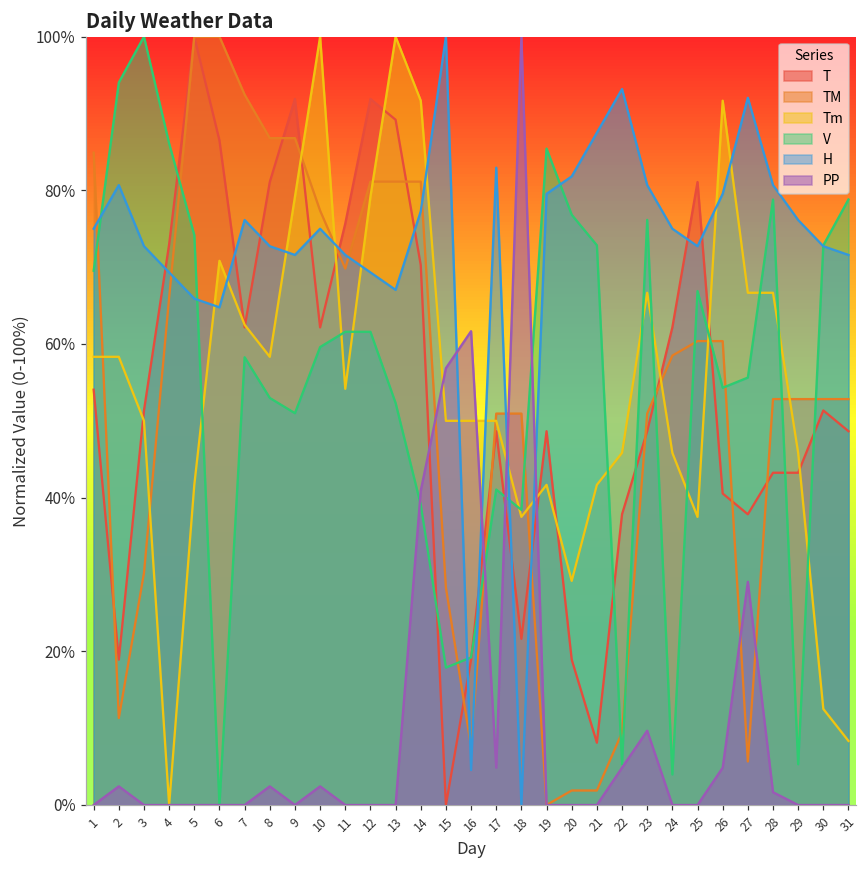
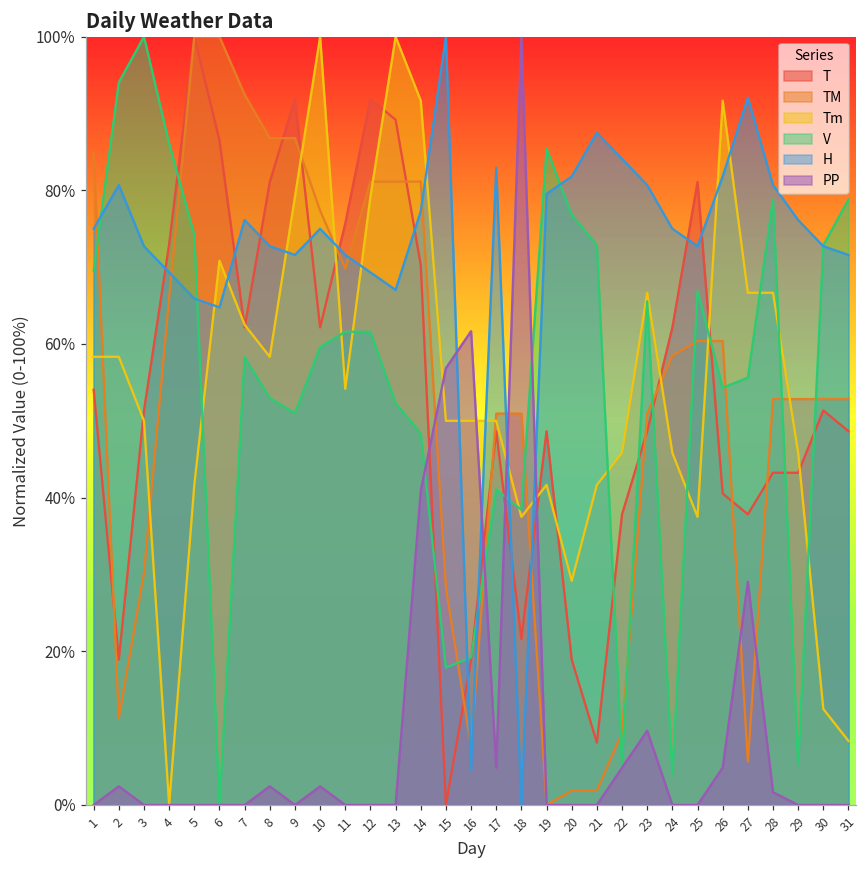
  {
    "V": {
      "1": "70%",
      "2": "94%",
      "3": "100%",
      "4": "86%",
      "5": "74%",
      "7": "58%",
      "8": "53%",
      "9": "51%",
      "10": "60%",
      "11": "62%",
      "12": "62%",
      "13": "52%",
-     "14": "39%",
+     "14": "48%",
      "15": "18%",
      "17": "41%",
      "18": "38%",
      "19": "85%",
      "20": "77%",
      "21": "73%",
      "22": "5%",
-     "23": "76%",
+     "23": "66%",
      "24": "4%",
      "25": "67%",
      "26": "54%",
      "27": "56%",
      "28": "79%",
      "29": "5%",
      "31": "79%"
    },
    "H": {
      "1": "75%",
      "2": "81%",
      "3": "73%",
      "4": "69%",
      "5": "66%",
      "6": "65%",
      "7": "76%",
      "8": "73%",
      "9": "72%",
      "10": "75%",
      "11": "72%",
      "12": "69%",
      "13": "67%",
      "14": "77%",
      "15": "100%",
      "16": "5%",
      "17": "83%",
      "18": "0%",
      "19": "80%",
      "20": "82%",
      "21": "88%",
-     "22": "93%",
+     "22": "84%",
      "23": "81%",
      "24": "75%",
      "25": "73%",
-     "26": "80%",
+     "26": "82%",
      "27": "92%",
      "28": "81%",
      "29": "76%",
      "31": "72%"
    },
    "PP": {
      "1": "0%",
      "2": "2%",
      "3": "0%",
      "5": "0%",
      "7": "0%",
      "8": "2%",
      "9": "0%",
      "10": "2%",
      "11": "0%",
      "12": "0%",
      "13": "0%",
      "14": "41%",
      "15": "57%",
      "16": "62%",
      "17": "5%",
      "18": "100%",
      "20": "0%",
      "21": "0%",
      "22": "5%",
      "23": "10%",
      "24": "0%",
      "25": "0%",
      "26": "5%",
      "27": "29%",
      "28": "2%",
      "29": "0%",
      "30": "0%",
      "31": "0%"
    }
  }
